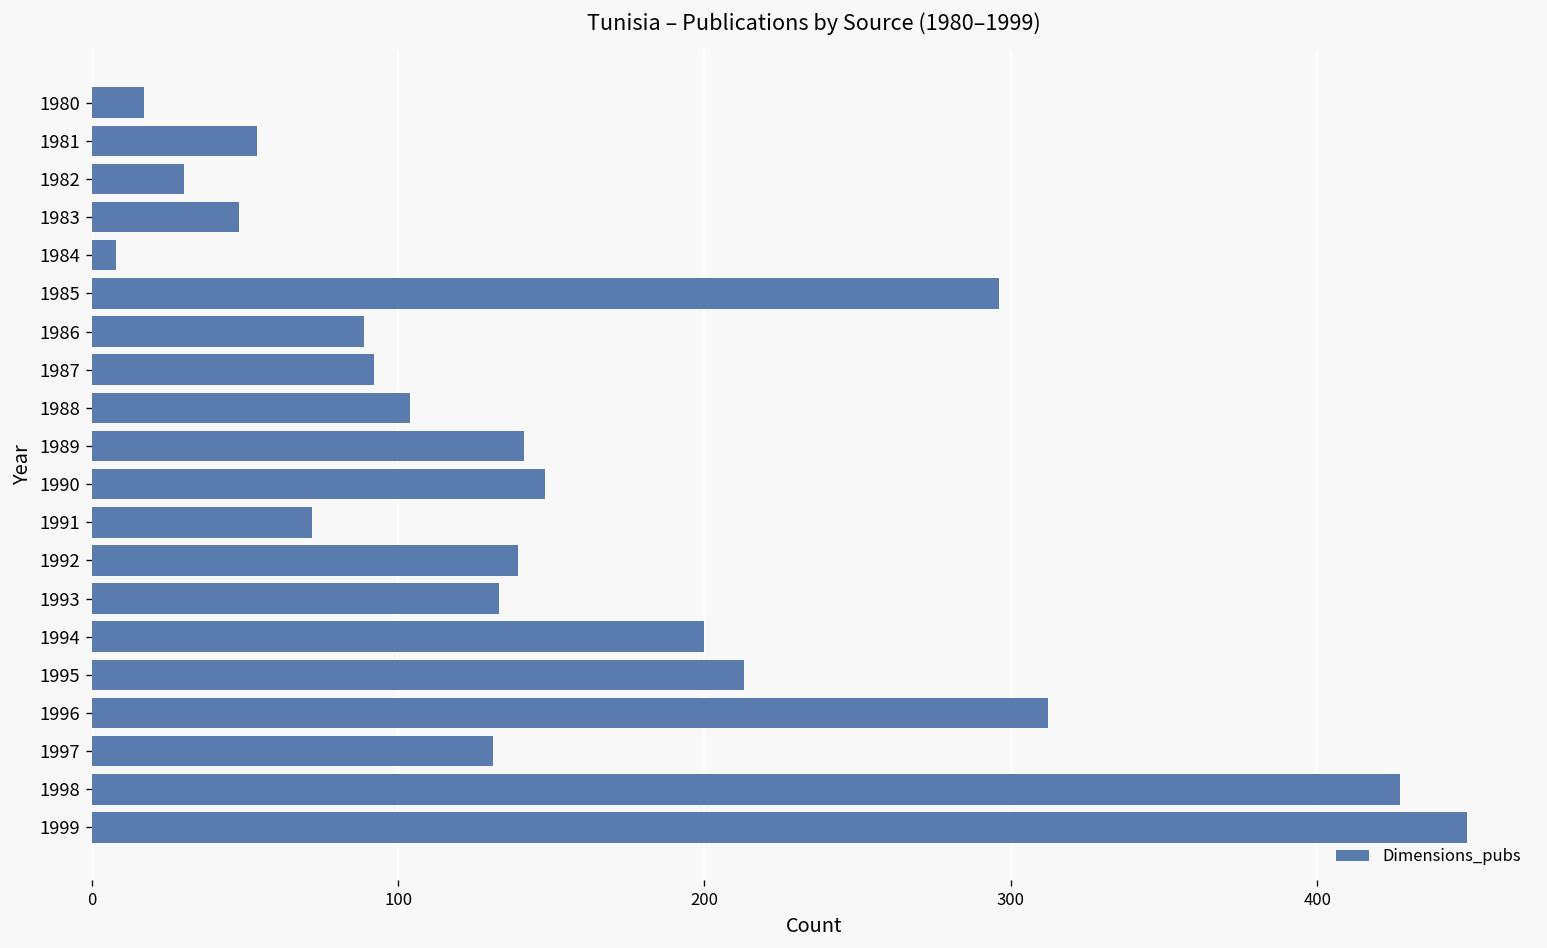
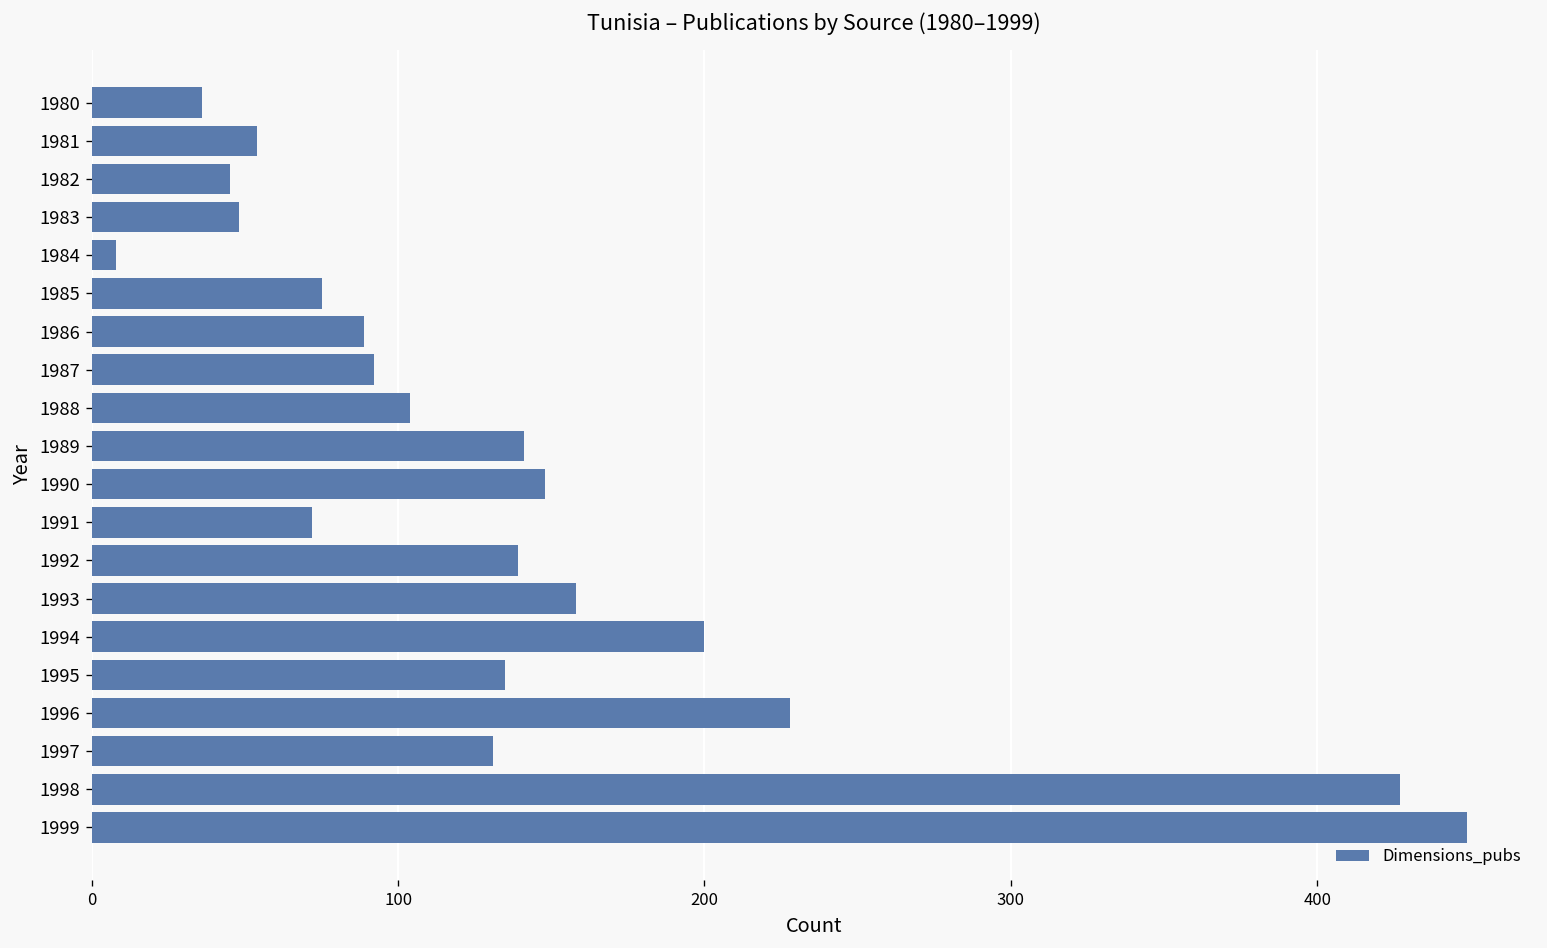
  {
-   "1980": 17,
+   "1980": 36,
    "1981": 54,
-   "1982": 30,
+   "1982": 45,
    "1983": 48,
    "1984": 8,
-   "1985": 296,
+   "1985": 75,
    "1986": 89,
    "1987": 92,
    "1988": 104,
    "1989": 141,
    "1990": 148,
    "1991": 72,
    "1992": 139,
-   "1993": 133,
+   "1993": 158,
    "1994": 200,
-   "1995": 213,
-   "1996": 312,
+   "1995": 135,
+   "1996": 228,
    "1997": 131,
    "1998": 427,
    "1999": 449
  }
